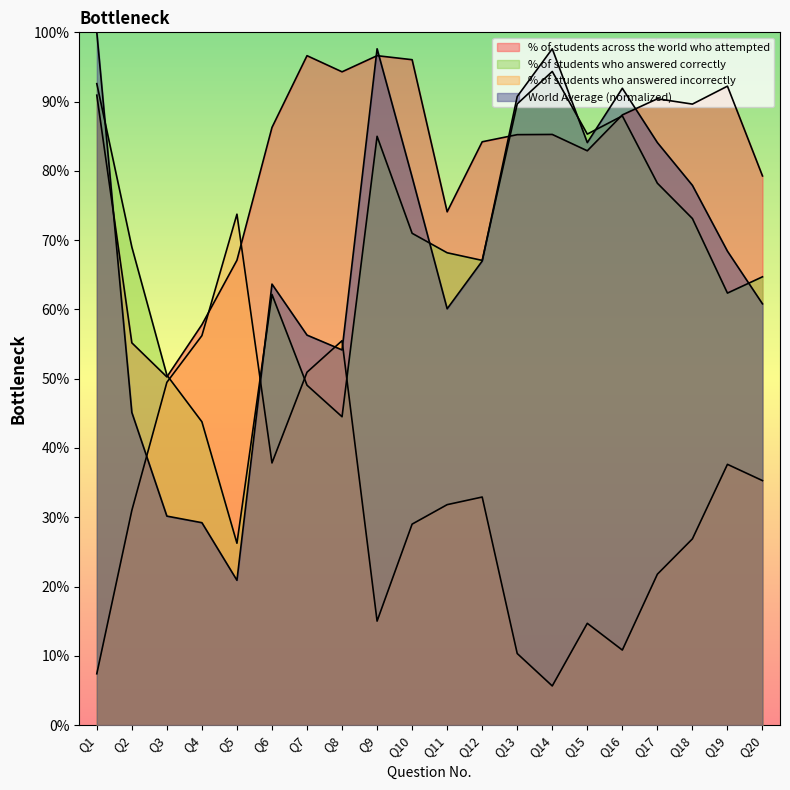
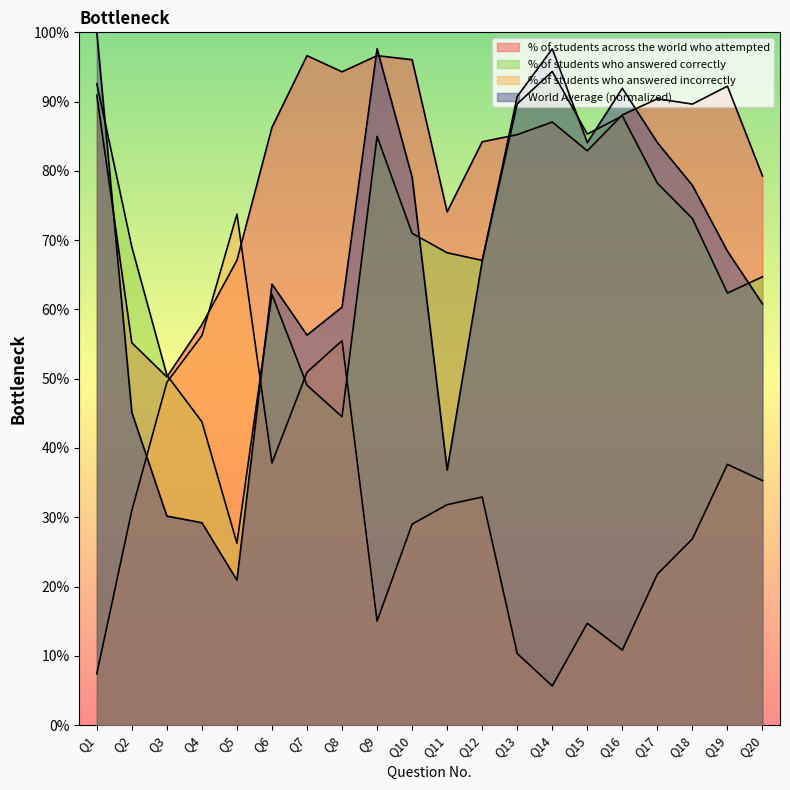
  {
    "% of students across the world who attempted": {
      "Q1": "91%",
      "Q2": "55%",
      "Q4": "58%",
      "Q5": "67%",
      "Q6": "86%",
      "Q7": "97%",
      "Q8": "94%",
      "Q9": "97%",
      "Q10": "96%",
      "Q11": "74%",
      "Q12": "84%",
      "Q13": "85%",
-     "Q14": "85%",
+     "Q14": "87%",
      "Q15": "83%",
      "Q20": "79%"
    },
    "% of students who answered correctly": {
      "Q1": "93%",
      "Q2": "69%",
      "Q4": "44%",
      "Q5": "26%",
      "Q6": "62%",
      "Q7": "49%",
      "Q8": "45%",
      "Q9": "85%",
      "Q10": "71%",
      "Q11": "68%",
      "Q15": "85%",
      "Q17": "78%",
      "Q18": "73%",
      "Q19": "62%",
      "Q20": "65%"
    },
    "% of students who answered incorrectly": {
      "Q1": "7%",
      "Q2": "31%",
      "Q3": "49%",
      "Q4": "56%",
      "Q5": "74%",
      "Q6": "38%",
      "Q7": "51%",
      "Q8": "55%",
      "Q9": "15%",
      "Q10": "29%",
      "Q11": "32%",
      "Q12": "33%",
      "Q13": "10%",
      "Q14": "6%",
      "Q15": "15%",
      "Q16": "11%",
      "Q17": "22%",
      "Q18": "27%",
      "Q19": "38%",
      "Q20": "35%"
    },
    "World Average (normalized)": {
      "Q1": "100%",
      "Q2": "45%",
      "Q3": "30%",
      "Q4": "29%",
      "Q5": "21%",
      "Q6": "64%",
      "Q7": "56%",
-     "Q8": "54%",
+     "Q8": "60%",
      "Q9": "98%",
      "Q10": "79%",
-     "Q11": "60%",
+     "Q11": "37%",
      "Q15": "84%",
      "Q17": "84%",
      "Q18": "78%",
      "Q19": "68%",
      "Q20": "61%"
    }
  }
